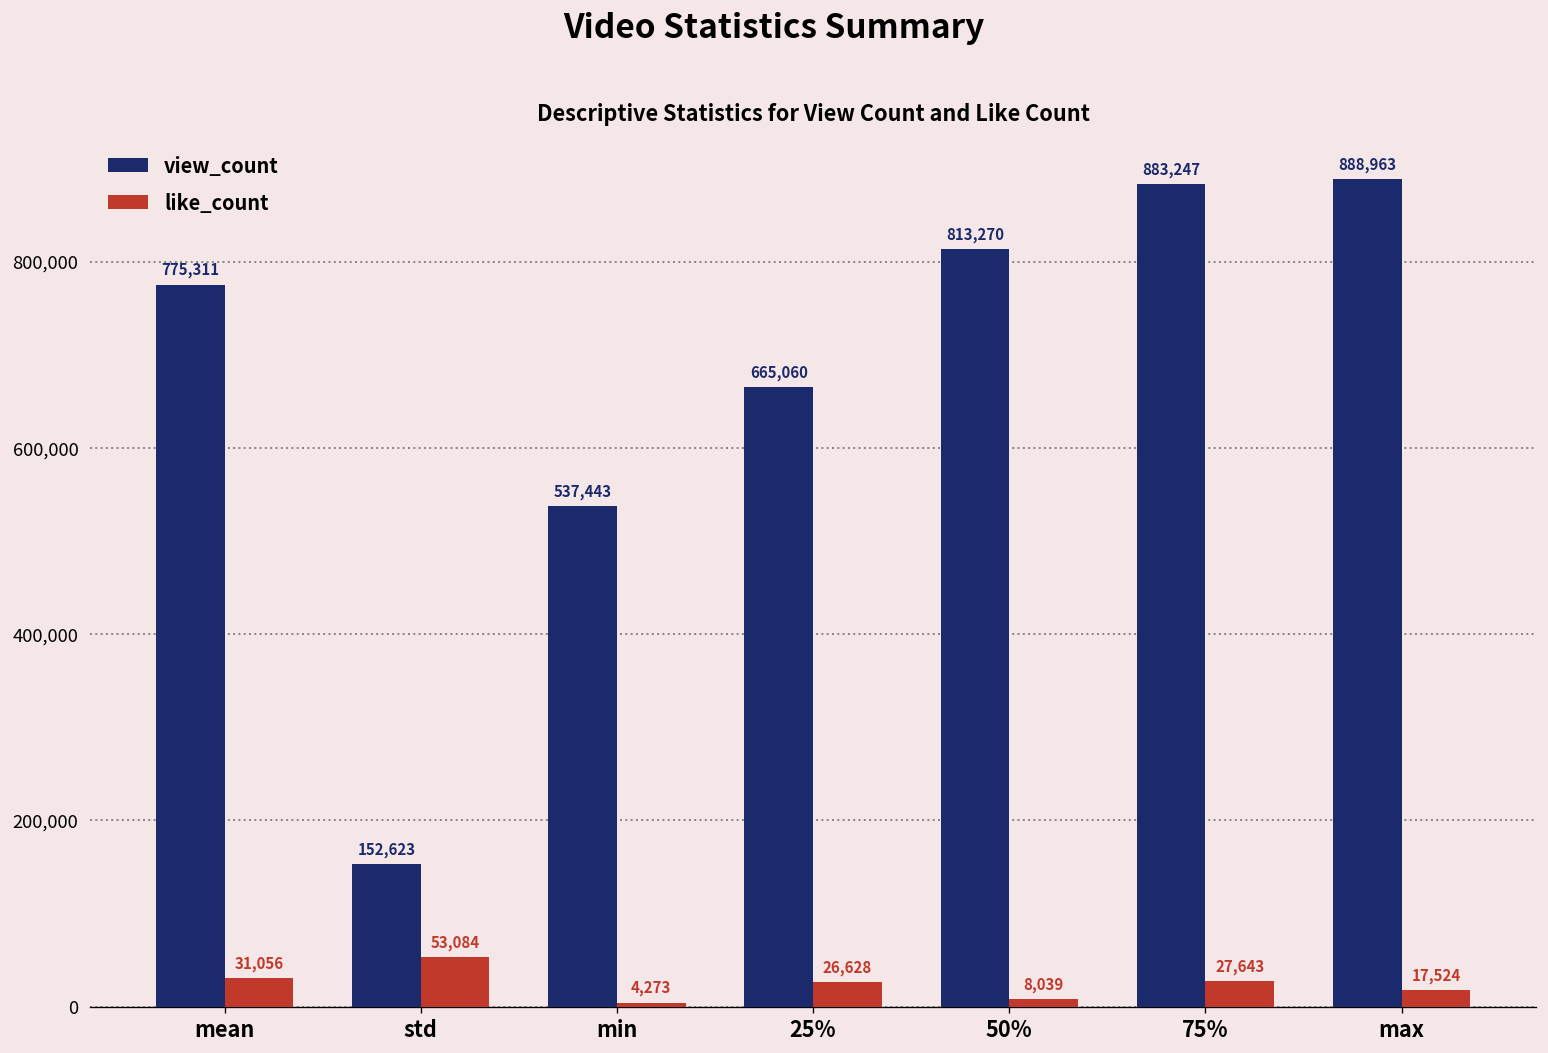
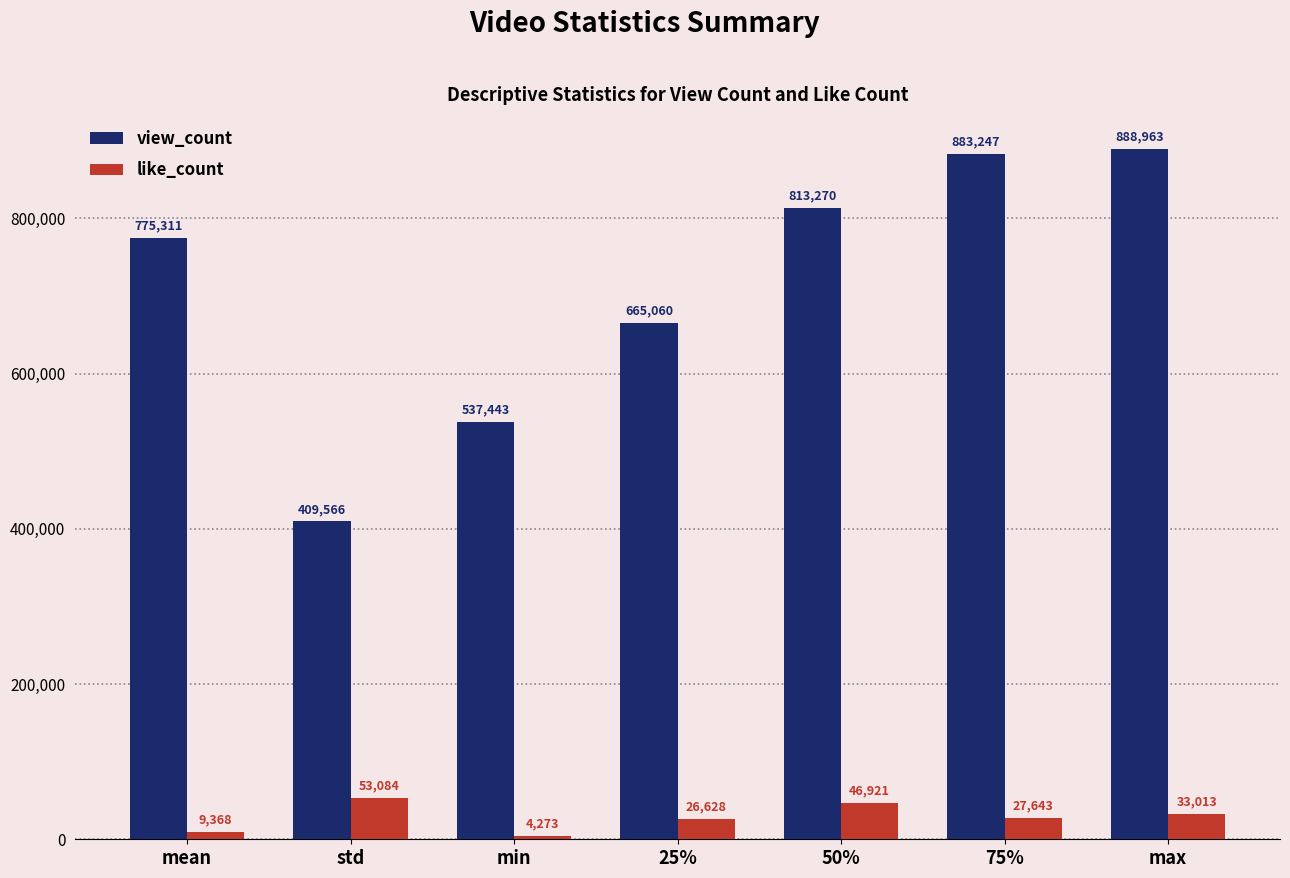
  {
    "view_count": {
      "mean": "775,311",
-     "std": "152,623",
+     "std": "409,566",
      "min": "537,443",
      "25%": "665,060",
      "50%": "813,270",
      "75%": "883,247",
      "max": "888,963"
    },
    "like_count": {
-     "mean": "31,056",
+     "mean": "9,368",
      "std": "53,084",
      "min": "4,273",
      "25%": "26,628",
-     "50%": "8,039",
+     "50%": "46,921",
      "75%": "27,643",
-     "max": "17,524"
+     "max": "33,013"
    }
  }
